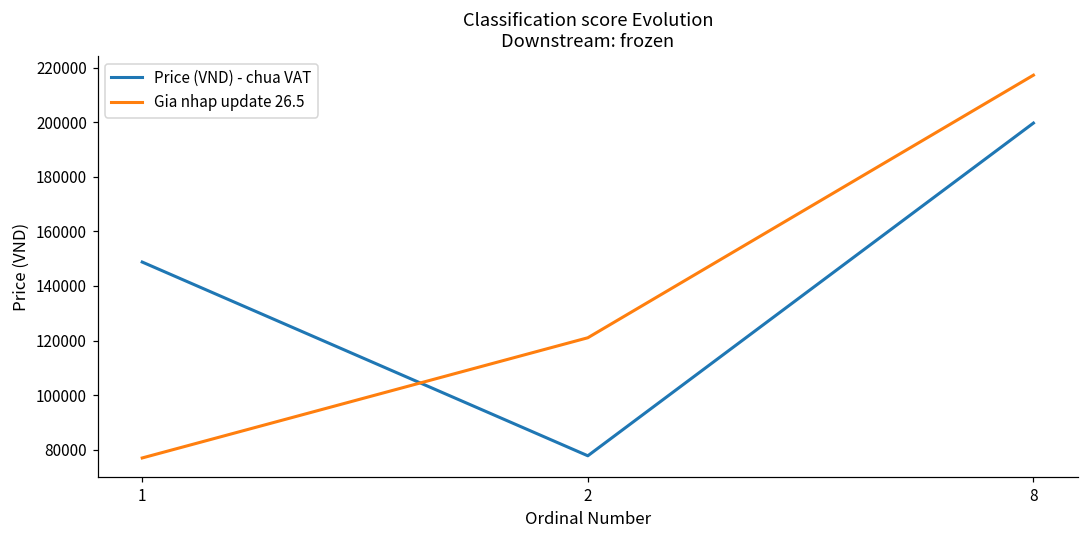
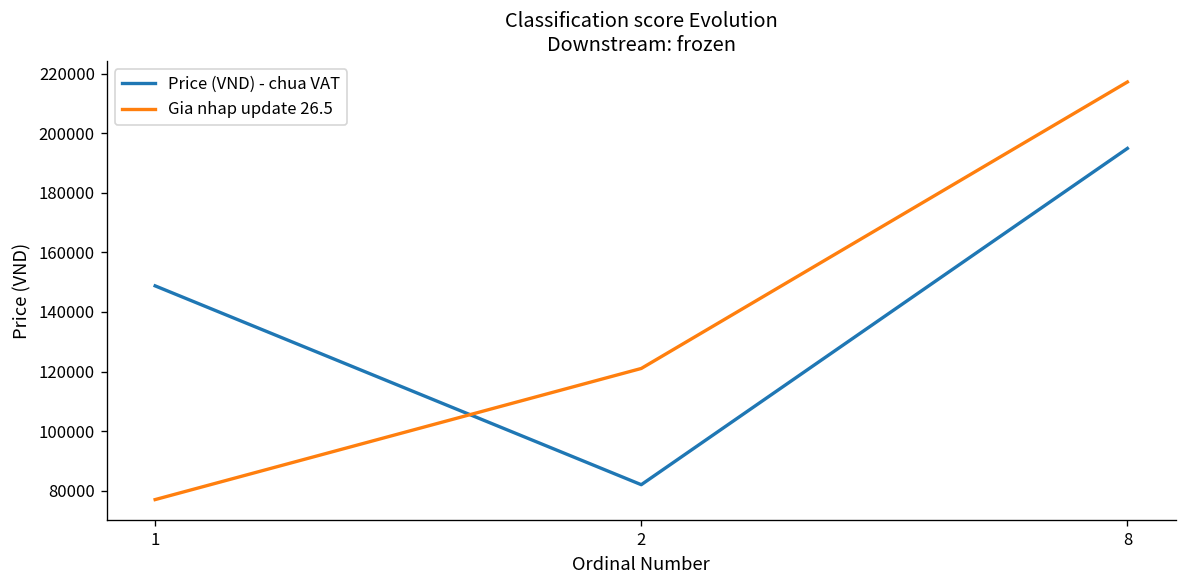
  {
    "Price (VND) - chua VAT": {
      "1": 149000,
-     "2": 78000,
-     "8": 200000
+     "2": 82000,
+     "8": 195000
    },
    "Gia nhap update 26.5": {
      "1": 77000,
      "2": 121000,
      "8": 217000
    }
  }
